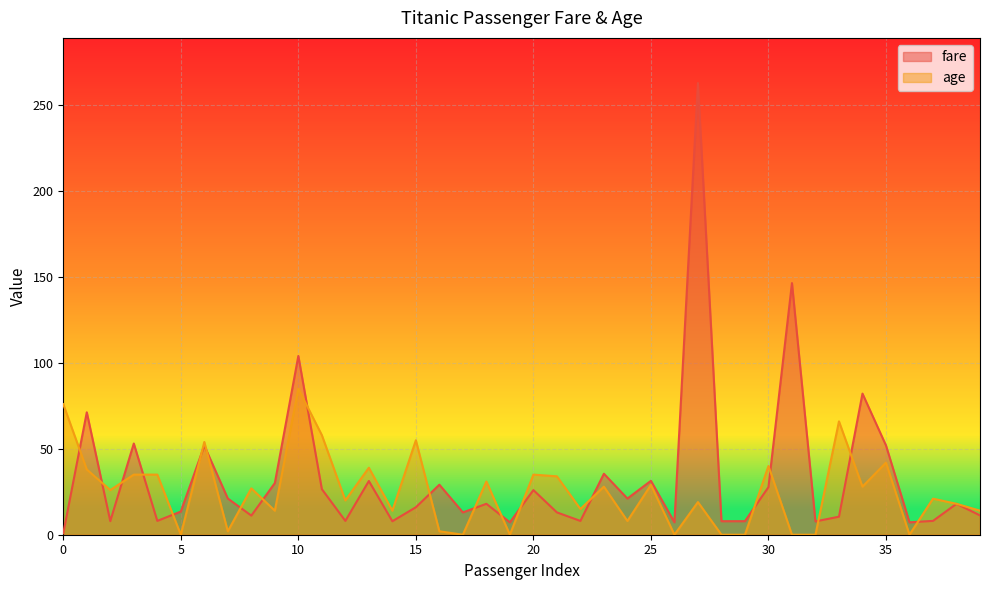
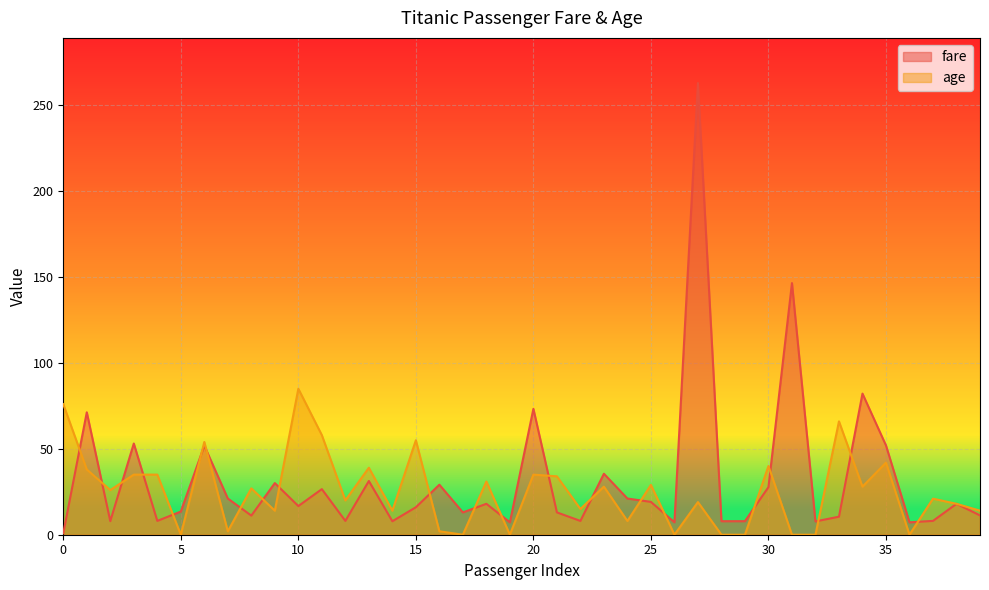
  {
    "fare": {
      "0": 1,
      "5": 13,
-     "10": 104,
+     "10": 17,
      "15": 16,
-     "20": 26,
-     "25": 31,
+     "20": 73,
+     "25": 19,
      "30": 28,
      "35": 52
    },
    "age": {
      "0": 76,
      "5": 0,
      "10": 85,
      "15": 55,
      "20": 35,
      "25": 29,
      "30": 40,
      "35": 42
    }
  }
